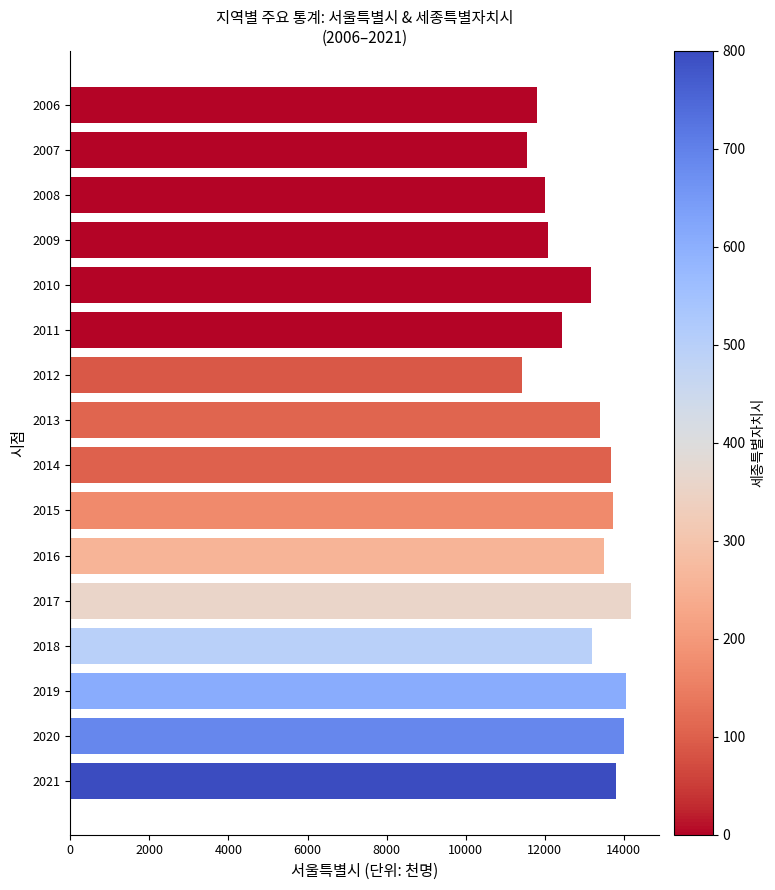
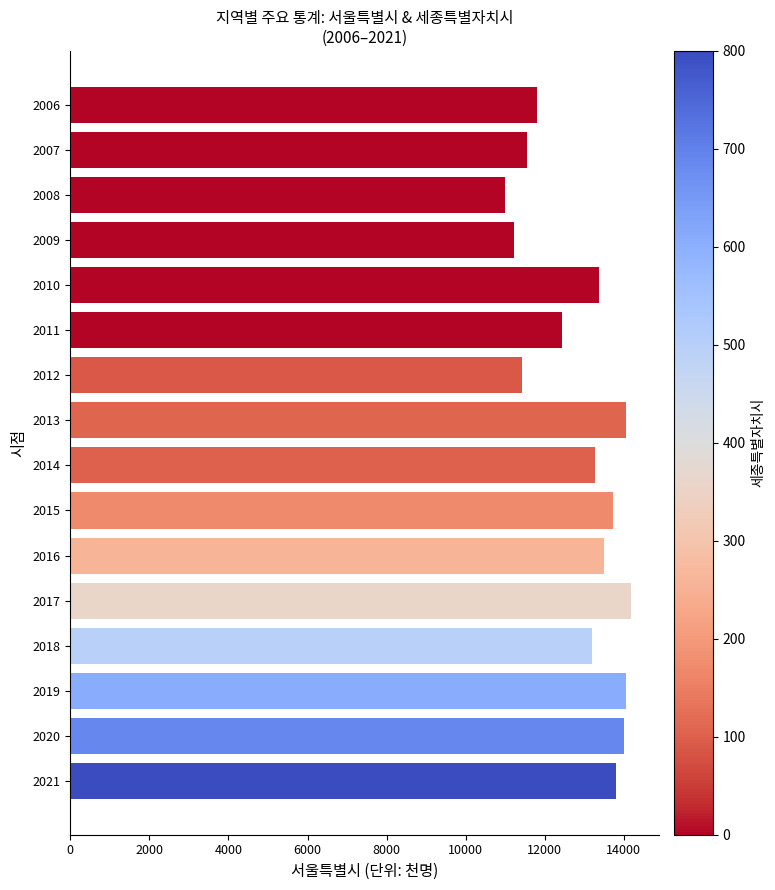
  {
    "2006": 11800,
    "2007": 11500,
-   "2008": 12000,
-   "2009": 12100,
-   "2010": 13200,
+   "2008": 11000,
+   "2009": 11200,
+   "2010": 13400,
    "2011": 12400,
    "2012": 11400,
-   "2013": 13400,
-   "2014": 13700,
+   "2013": 14100,
+   "2014": 13300,
    "2015": 13700,
    "2016": 13500,
    "2017": 14200,
    "2018": 13200,
    "2019": 14000,
    "2020": 14000,
    "2021": 13800
  }
